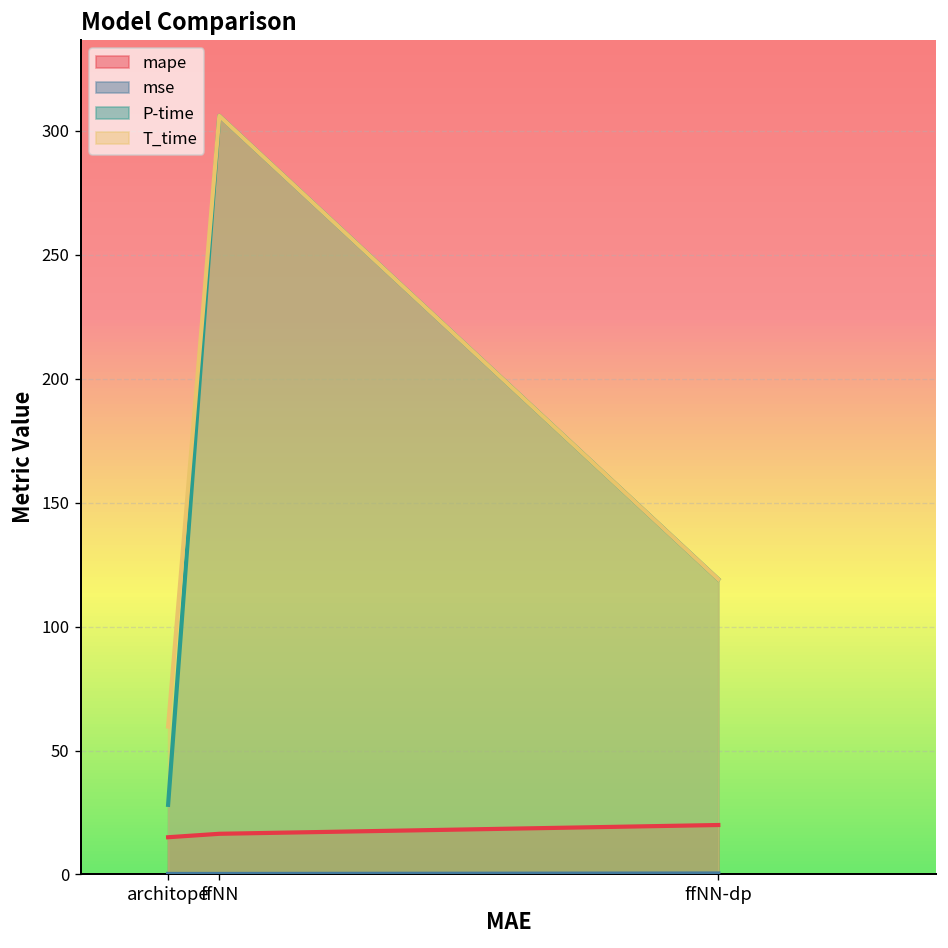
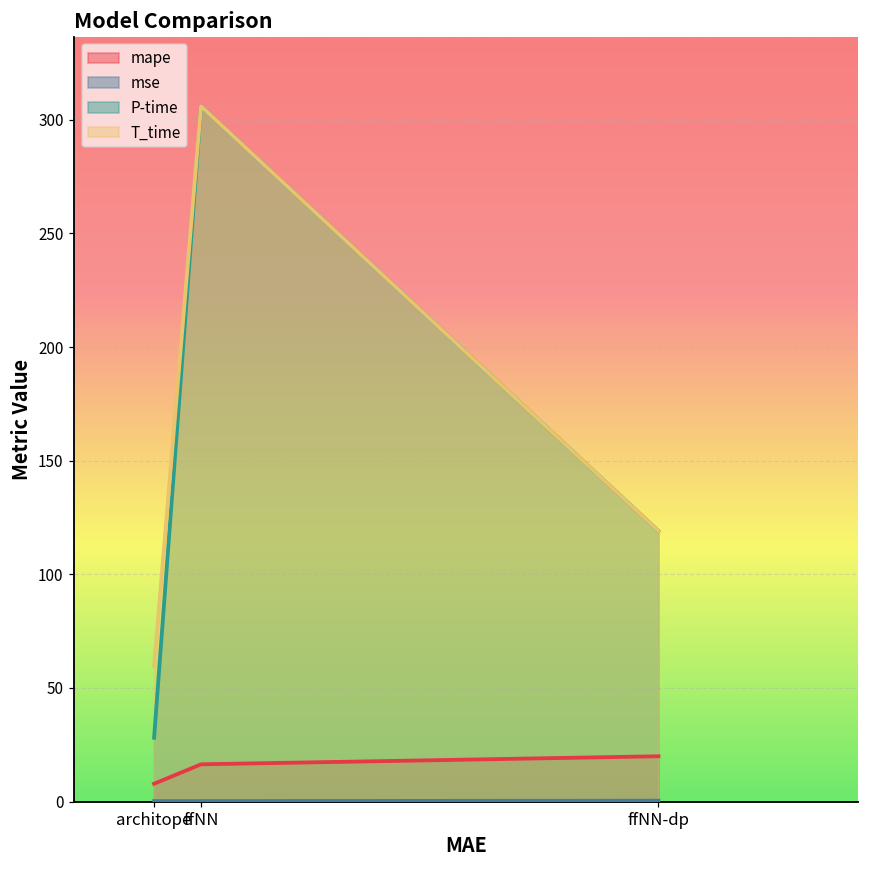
  {
    "mape": {
-     "architope": 15,
+     "architope": 8,
      "ffNN-dp": 20
    },
    "T_time": {
      "architope": 60
    }
  }
